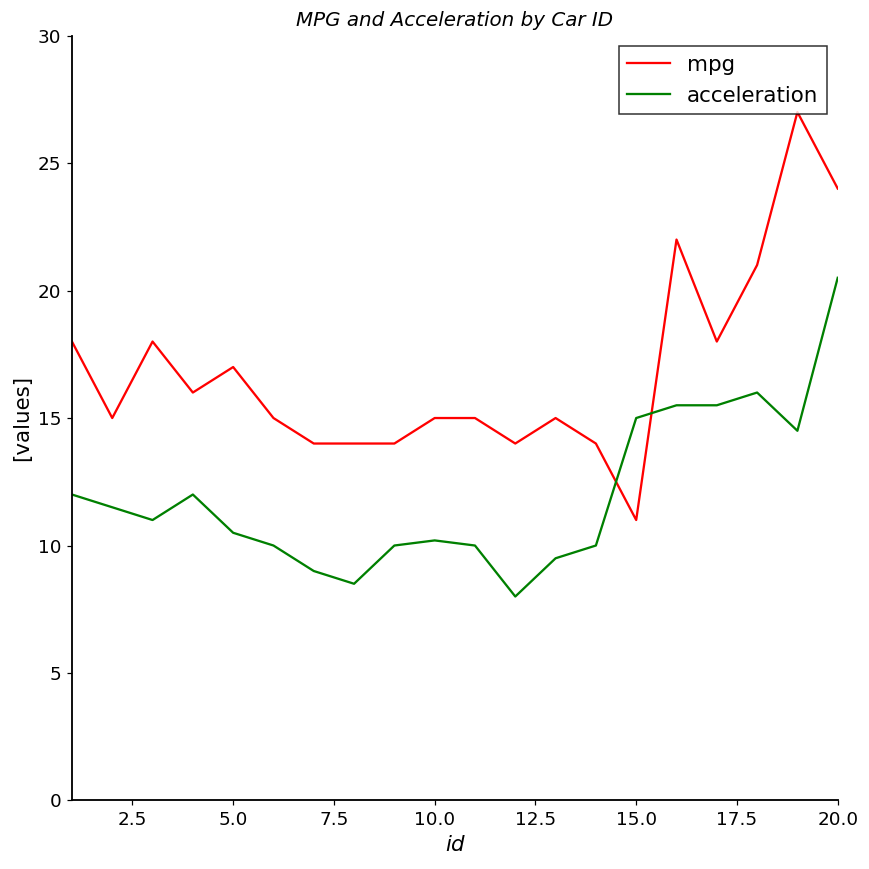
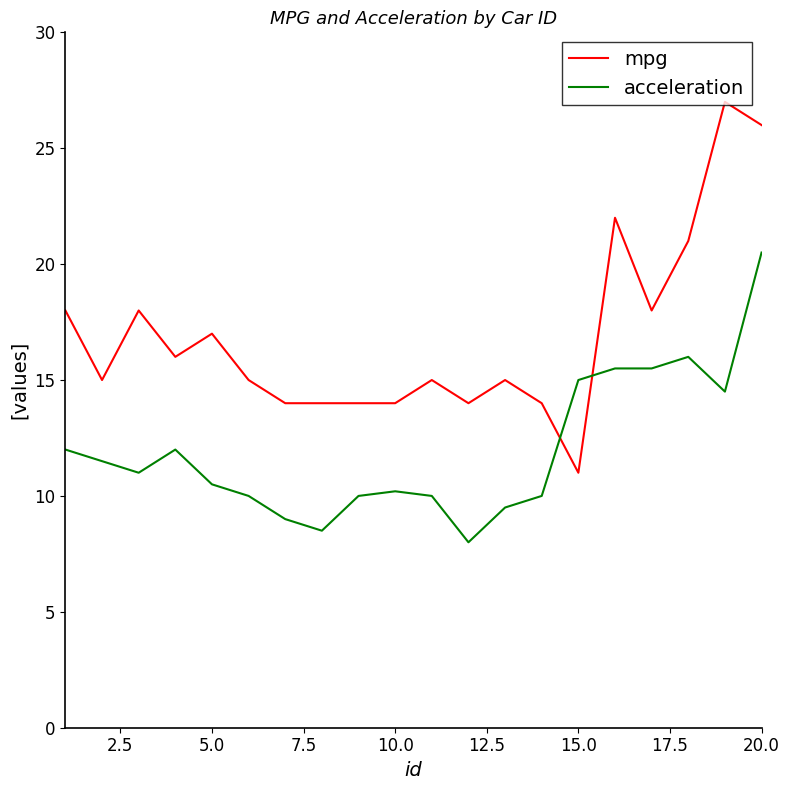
  {
    "mpg": {
      "5.0": 17,
-     "10.0": 15,
+     "10.0": 14,
      "15.0": 11,
-     "20.0": 24
+     "20.0": 26
    },
    "acceleration": {
      "5.0": 10.5,
      "10.0": 10.2,
      "15.0": 15,
      "20.0": 20.5
    }
  }
